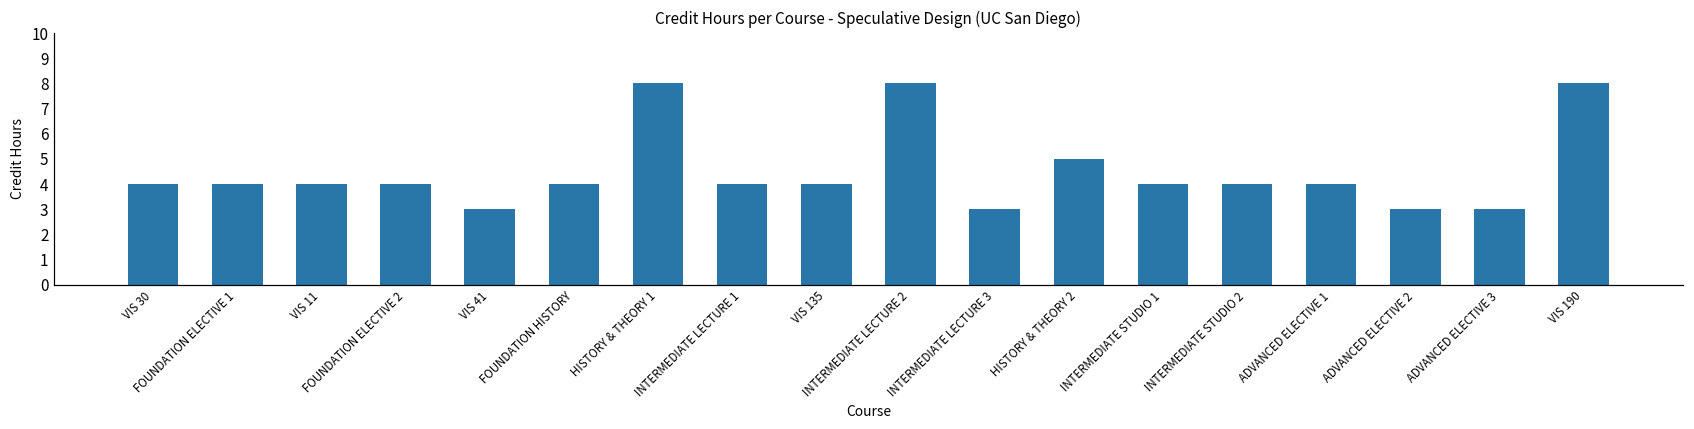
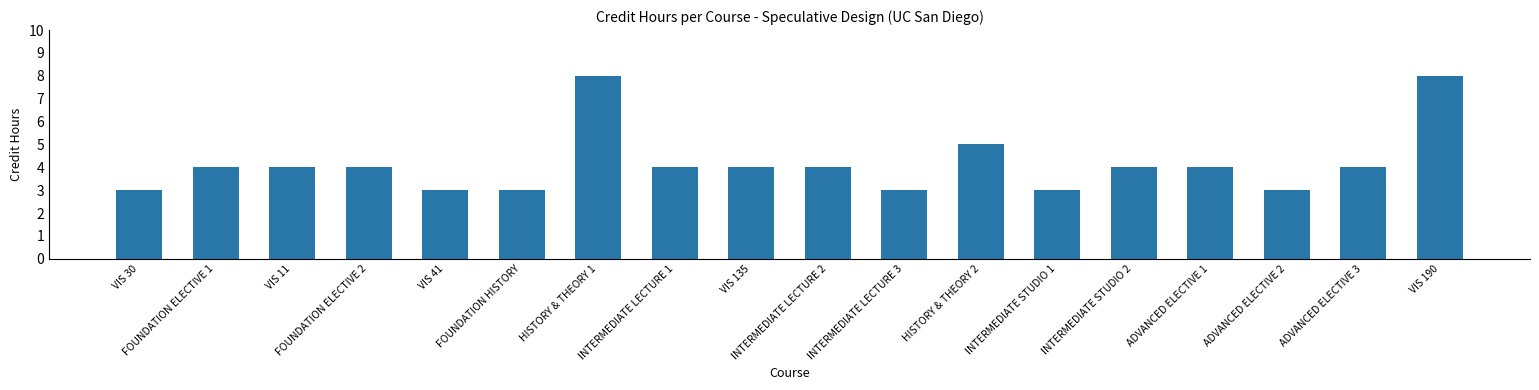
  {
-   "VIS 30": 4,
+   "VIS 30": 3,
    "FOUNDATION ELECTIVE 1": 4,
    "VIS 11": 4,
    "FOUNDATION ELECTIVE 2": 4,
    "VIS 41": 3,
-   "FOUNDATION HISTORY": 4,
+   "FOUNDATION HISTORY": 3,
    "HISTORY & THEORY 1": 8,
    "INTERMEDIATE LECTURE 1": 4,
    "VIS 135": 4,
-   "INTERMEDIATE LECTURE 2": 8,
+   "INTERMEDIATE LECTURE 2": 4,
    "INTERMEDIATE LECTURE 3": 3,
    "HISTORY & THEORY 2": 5,
-   "INTERMEDIATE STUDIO 1": 4,
+   "INTERMEDIATE STUDIO 1": 3,
    "INTERMEDIATE STUDIO 2": 4,
    "ADVANCED ELECTIVE 1": 4,
    "ADVANCED ELECTIVE 2": 3,
-   "ADVANCED ELECTIVE 3": 3,
+   "ADVANCED ELECTIVE 3": 4,
    "VIS 190": 8
  }
